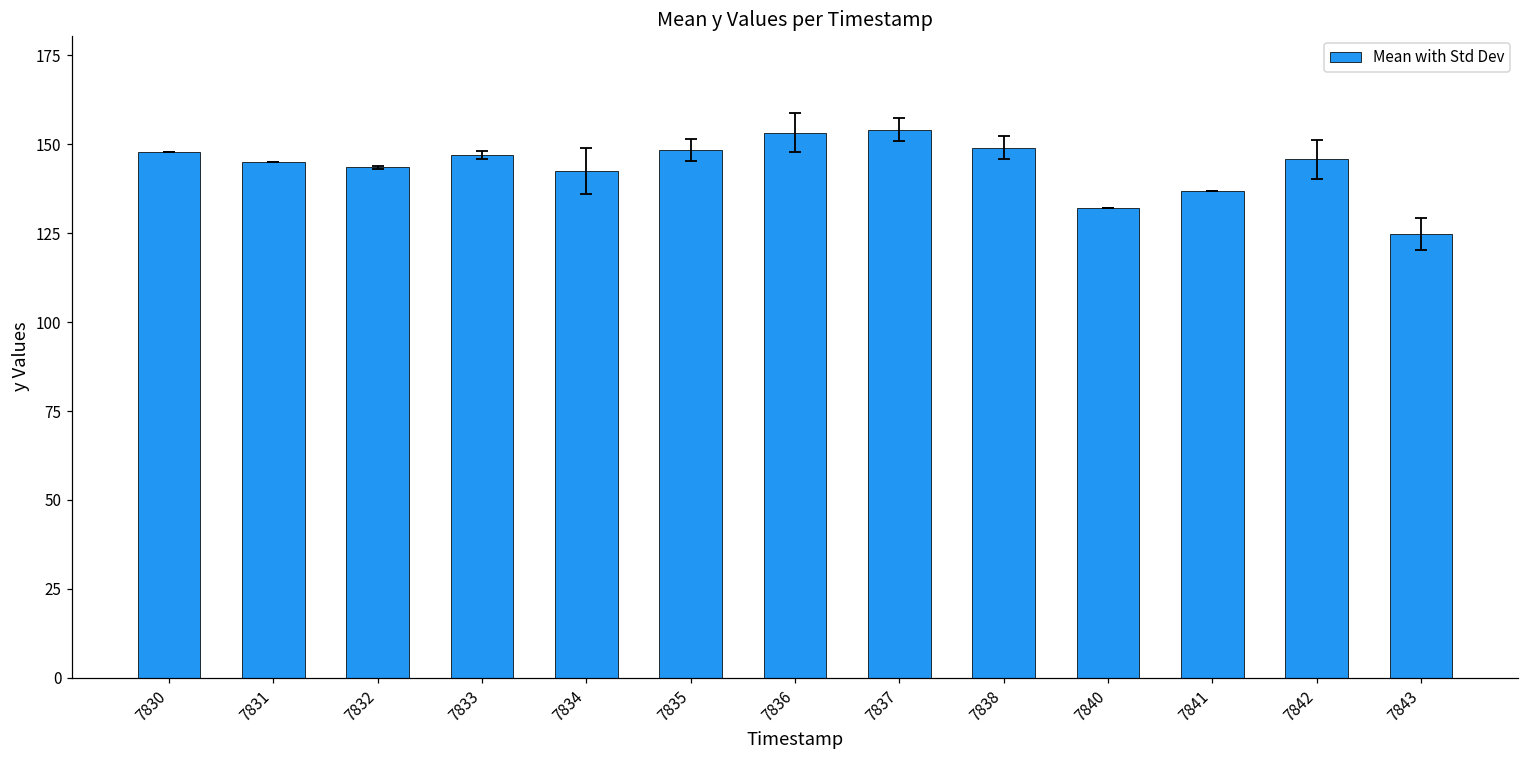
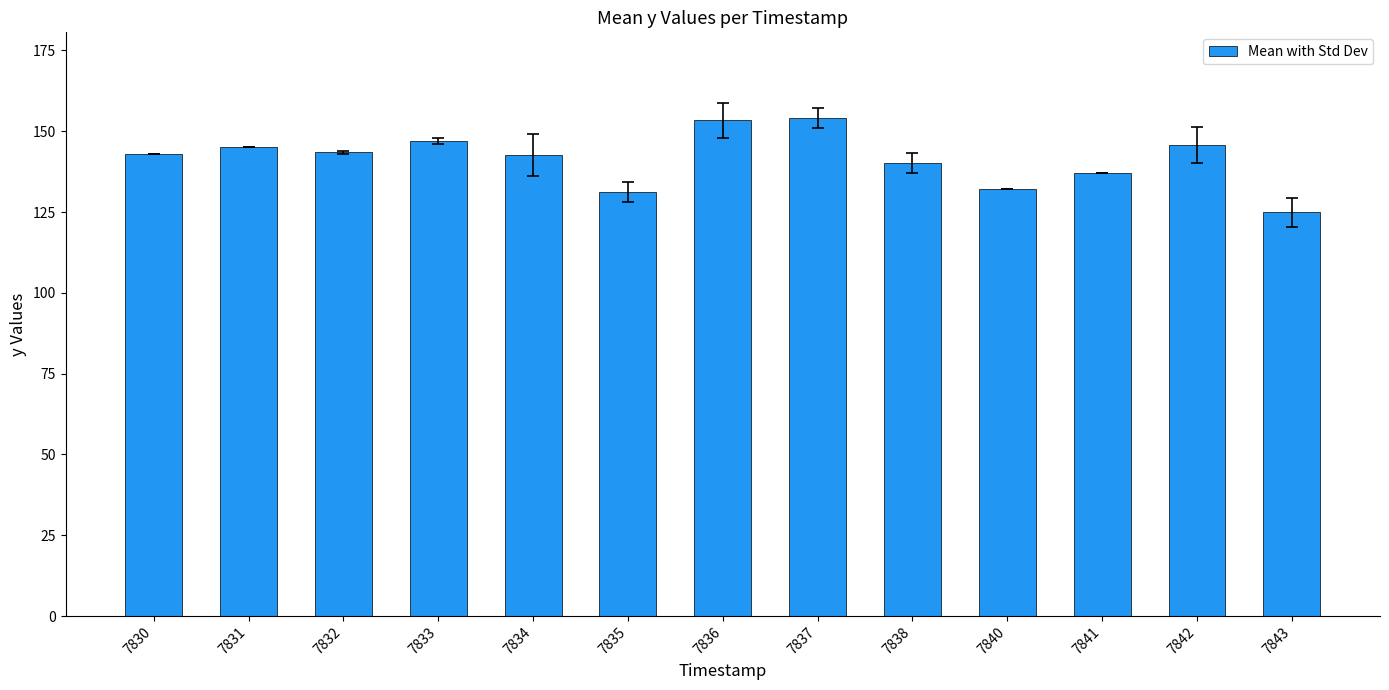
  {
    "Mean with Std Dev": {
-     "7830": 148,
+     "7830": 143,
      "7831": 145,
      "7832": 144,
      "7833": 147,
      "7834": 143,
-     "7835": 148,
+     "7835": 131,
      "7836": 153,
      "7837": 154,
-     "7838": 149,
+     "7838": 140,
      "7840": 132,
      "7841": 137,
      "7842": 146,
      "7843": 125
    }
  }
